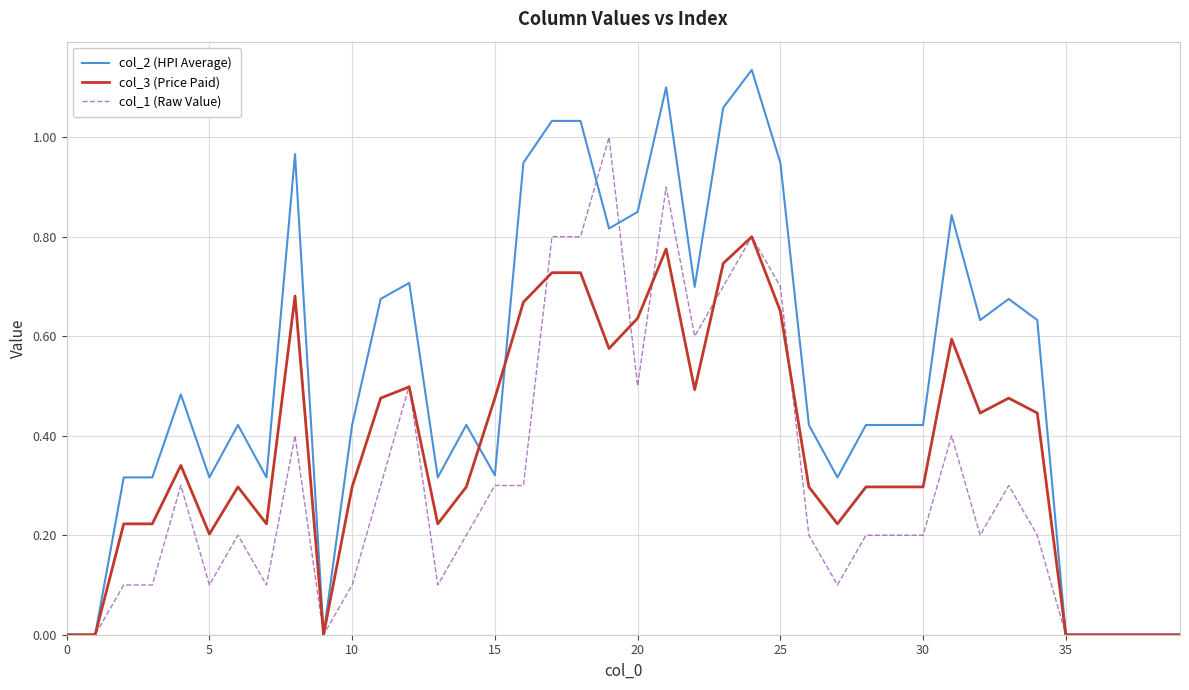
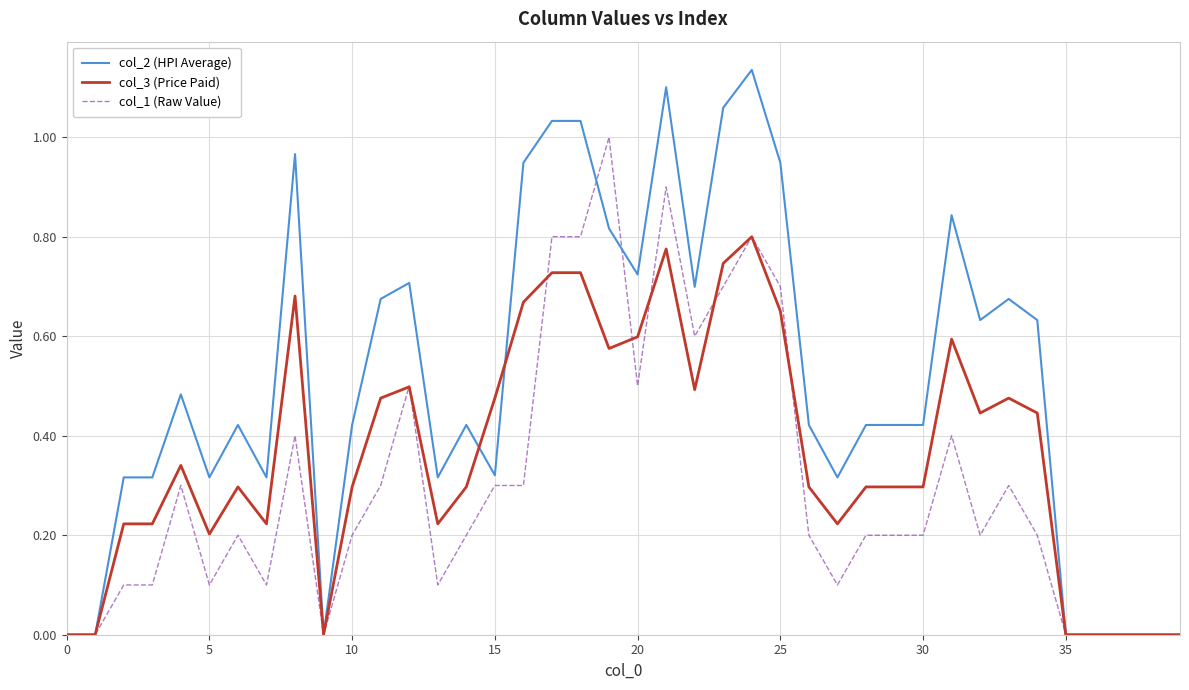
  {
    "col_2 (HPI Average)": {
      "5": 0.32,
      "10": 0.42,
      "15": 0.32,
-     "20": 0.85,
+     "20": 0.72,
      "25": 0.95,
      "30": 0.42
    },
    "col_3 (Price Paid)": {
      "5": 0.20,
      "10": 0.30,
      "15": 0.48,
-     "20": 0.64,
+     "20": 0.60,
      "25": 0.65,
      "30": 0.30
    },
    "col_1 (Raw Value)": {
      "5": 0.1,
-     "10": 0.1,
+     "10": 0.2,
      "15": 0.3,
      "20": 0.5,
      "25": 0.7,
      "30": 0.2
    }
  }
